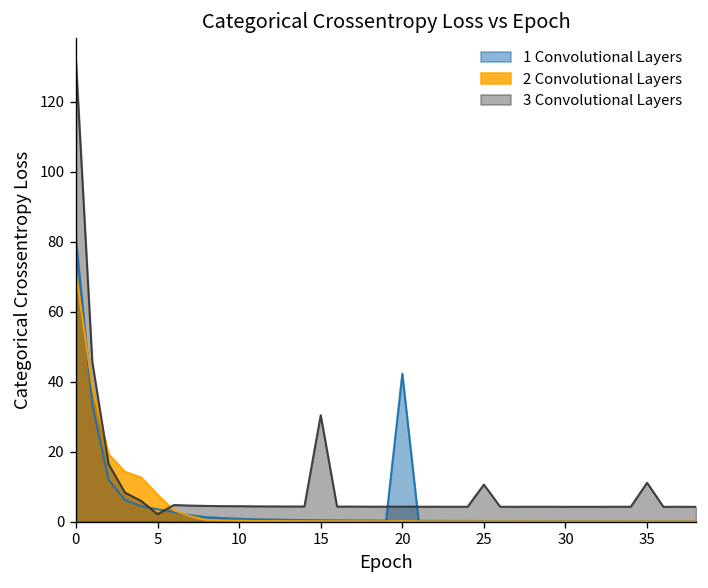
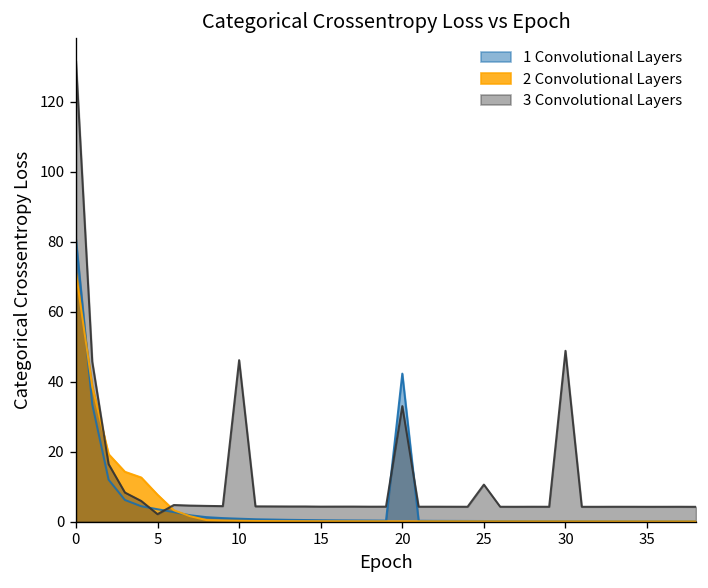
  {
    "1 Convolutional Layers": {
      "0": 81,
      "5": 4,
      "20": 42
    },
    "2 Convolutional Layers": {
      "0": 71,
      "5": 8,
      "20": 0
    },
    "3 Convolutional Layers": {
      "0": 132,
      "5": 2,
-     "10": 4,
-     "15": 30,
-     "20": 4,
+     "10": 46,
+     "15": 4,
+     "20": 33,
      "25": 11,
-     "30": 4,
-     "35": 11
+     "30": 49,
+     "35": 4
    }
  }
